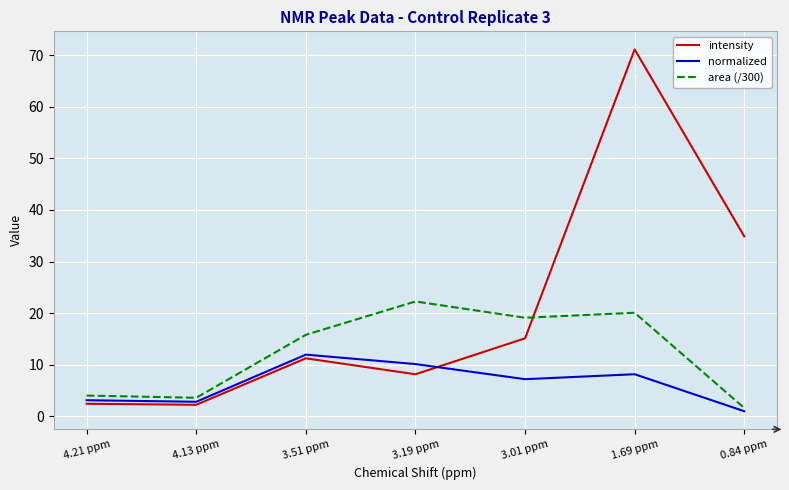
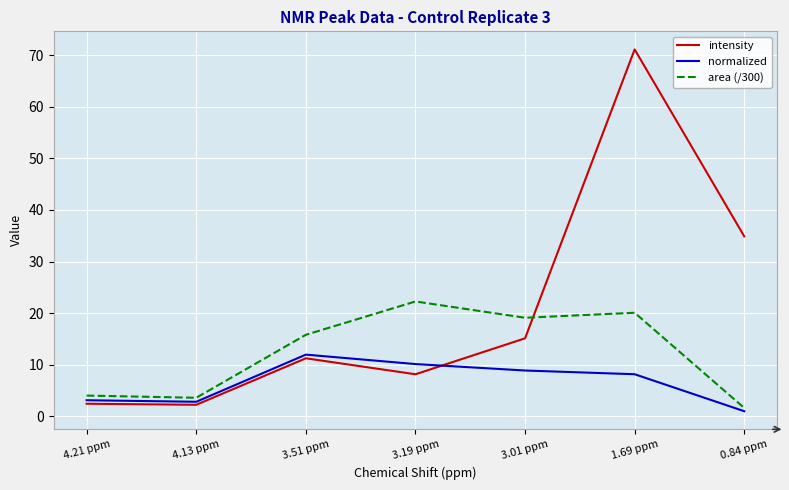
  {
    "intensity": {
      "4.21 ppm": 2,
      "4.13 ppm": 2,
      "3.51 ppm": 11,
      "3.19 ppm": 8,
      "3.01 ppm": 15,
      "1.69 ppm": 71,
      "0.84 ppm": 35
    },
    "normalized": {
      "4.21 ppm": 3,
      "4.13 ppm": 3,
      "3.51 ppm": 12,
      "3.19 ppm": 10,
-     "3.01 ppm": 7,
+     "3.01 ppm": 9,
      "1.69 ppm": 8,
      "0.84 ppm": 1
    },
    "area (/300)": {
      "4.21 ppm": 4,
      "4.13 ppm": 4,
      "3.51 ppm": 16,
      "3.19 ppm": 22,
      "3.01 ppm": 19,
      "1.69 ppm": 20,
      "0.84 ppm": 2
    }
  }
